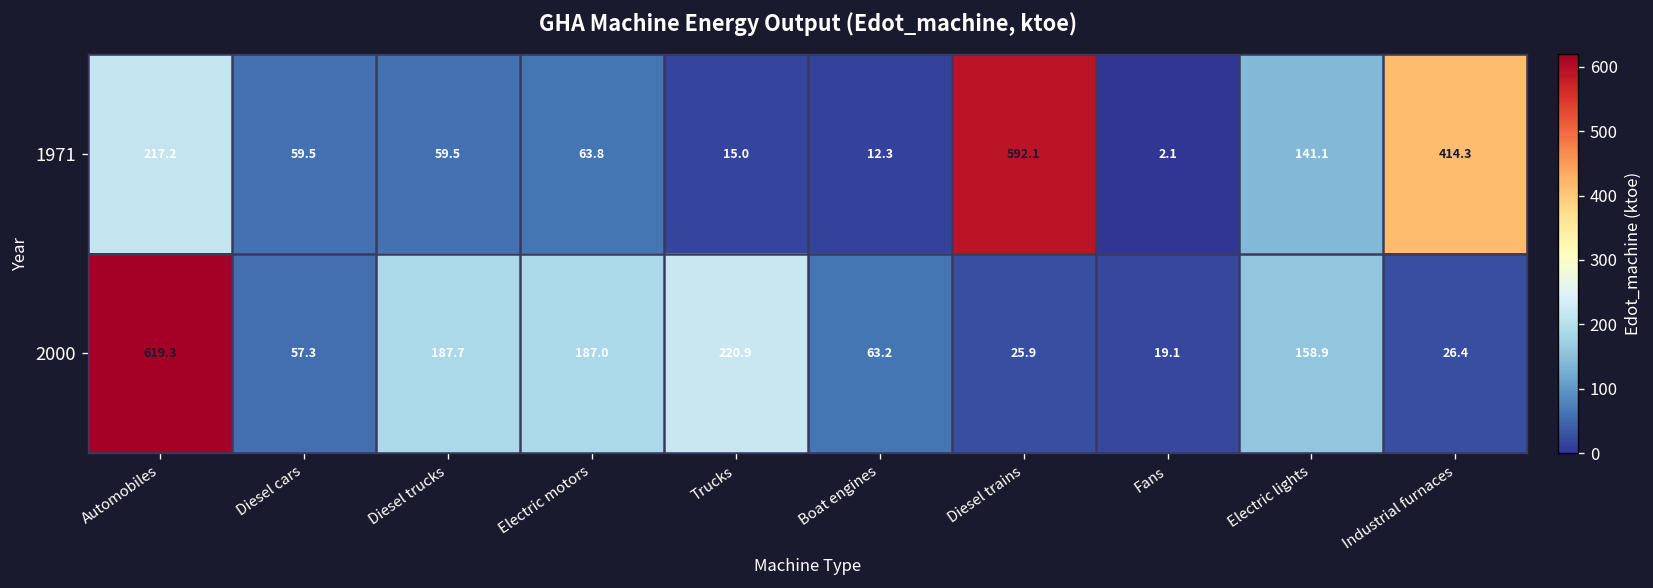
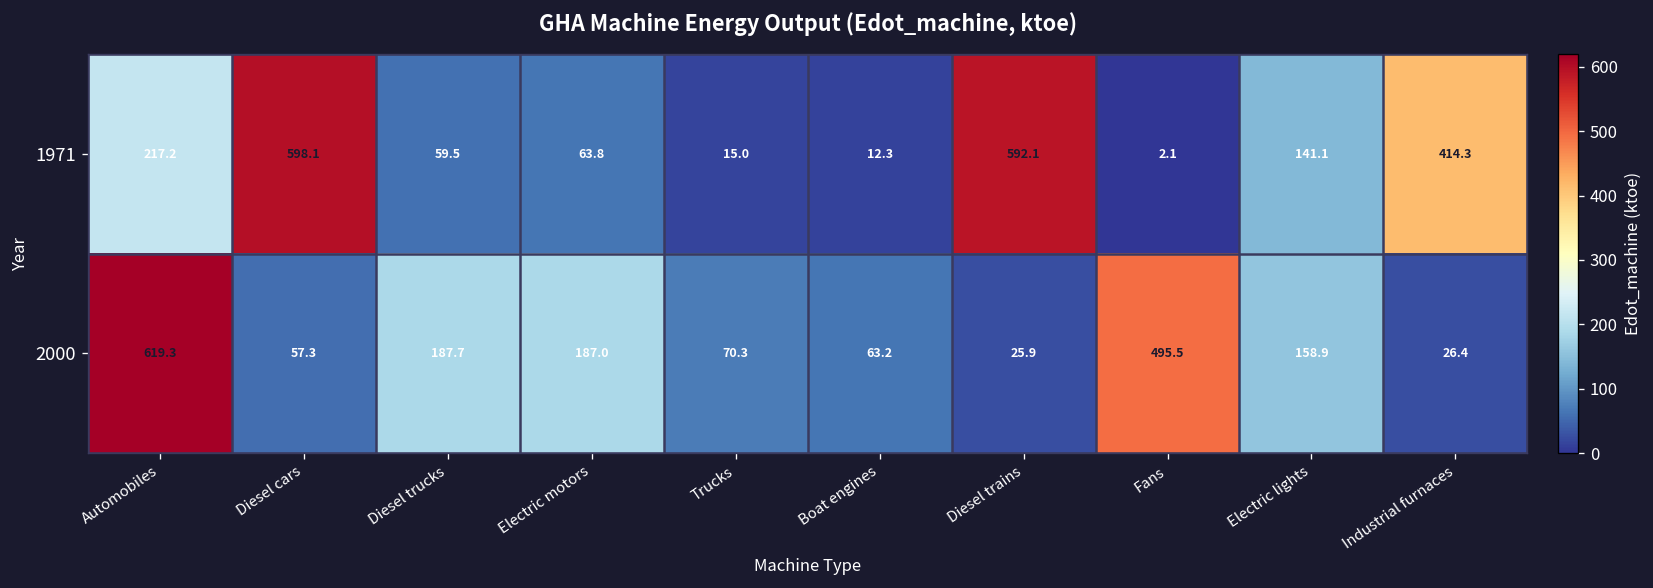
  {
    "1971": {
      "Automobiles": 217.2,
-     "Diesel cars": 59.5,
+     "Diesel cars": 598.1,
      "Diesel trucks": 59.5,
      "Electric motors": 63.8,
      "Trucks": 15.0,
      "Boat engines": 12.3,
      "Diesel trains": 592.1,
      "Fans": 2.1,
      "Electric lights": 141.1,
      "Industrial furnaces": 414.3
    },
    "2000": {
      "Automobiles": 619.3,
      "Diesel cars": 57.3,
      "Diesel trucks": 187.7,
      "Electric motors": 187.0,
-     "Trucks": 220.9,
+     "Trucks": 70.3,
      "Boat engines": 63.2,
      "Diesel trains": 25.9,
-     "Fans": 19.1,
+     "Fans": 495.5,
      "Electric lights": 158.9,
      "Industrial furnaces": 26.4
    }
  }
